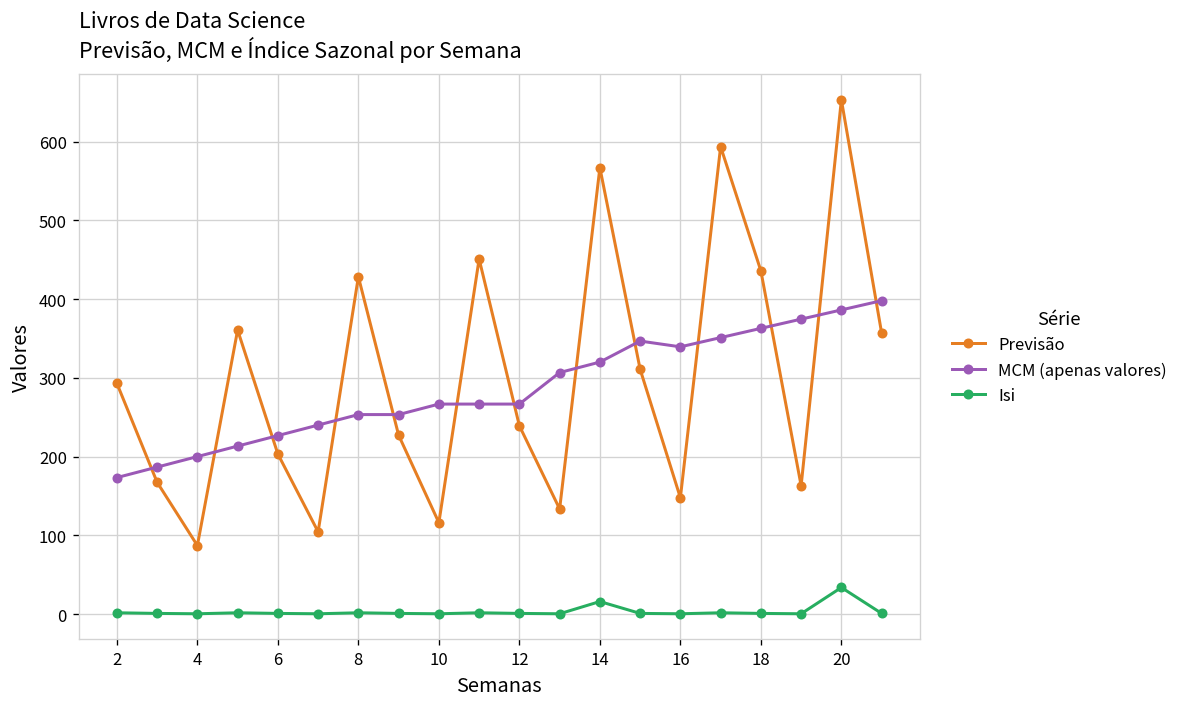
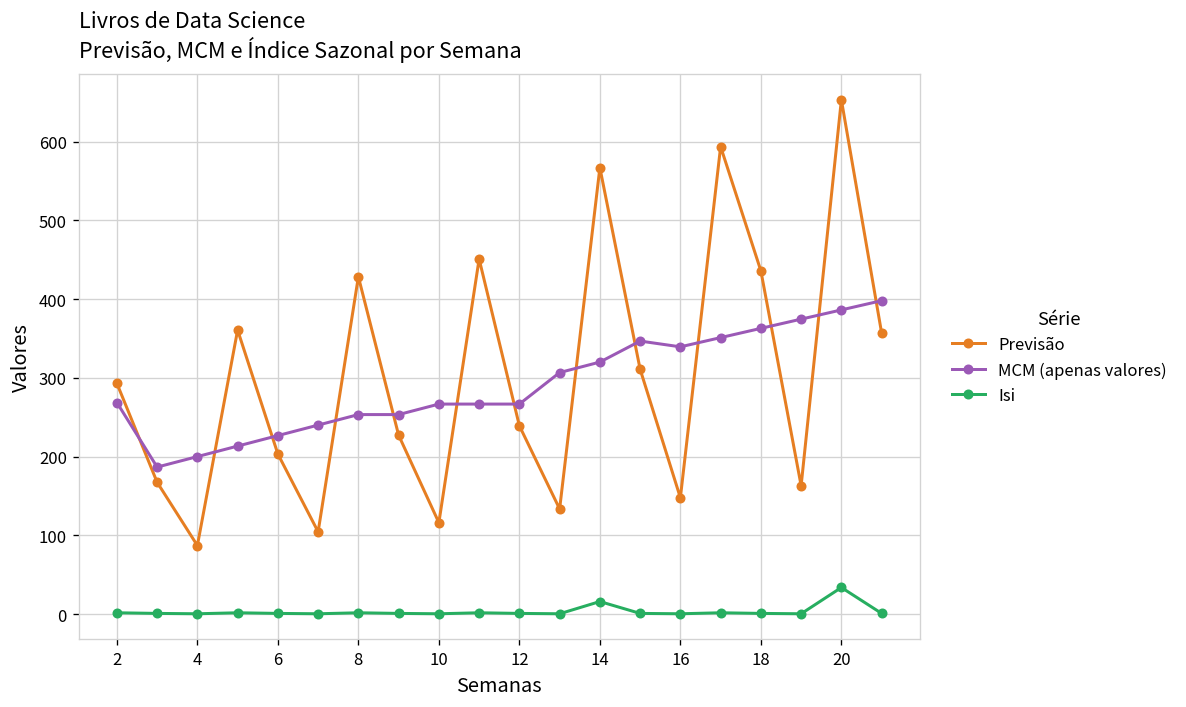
  {
    "Previsão": {
      "2": 290,
      "4": 90,
      "6": 200,
      "8": 430,
      "10": 120,
      "12": 240,
      "14": 570,
      "16": 150,
      "18": 440,
      "20": 650
    },
    "MCM (apenas valores)": {
-     "2": 170,
+     "2": 270,
      "4": 200,
      "6": 230,
      "8": 250,
      "10": 270,
      "12": 270,
      "14": 320,
      "16": 340,
      "18": 360,
      "20": 390
    },
    "Isi": {
      "2": 0,
      "4": 0,
      "6": 0,
      "8": 0,
      "10": 0,
      "12": 0,
      "14": 20,
      "16": 0,
      "18": 0,
      "20": 30
    }
  }
